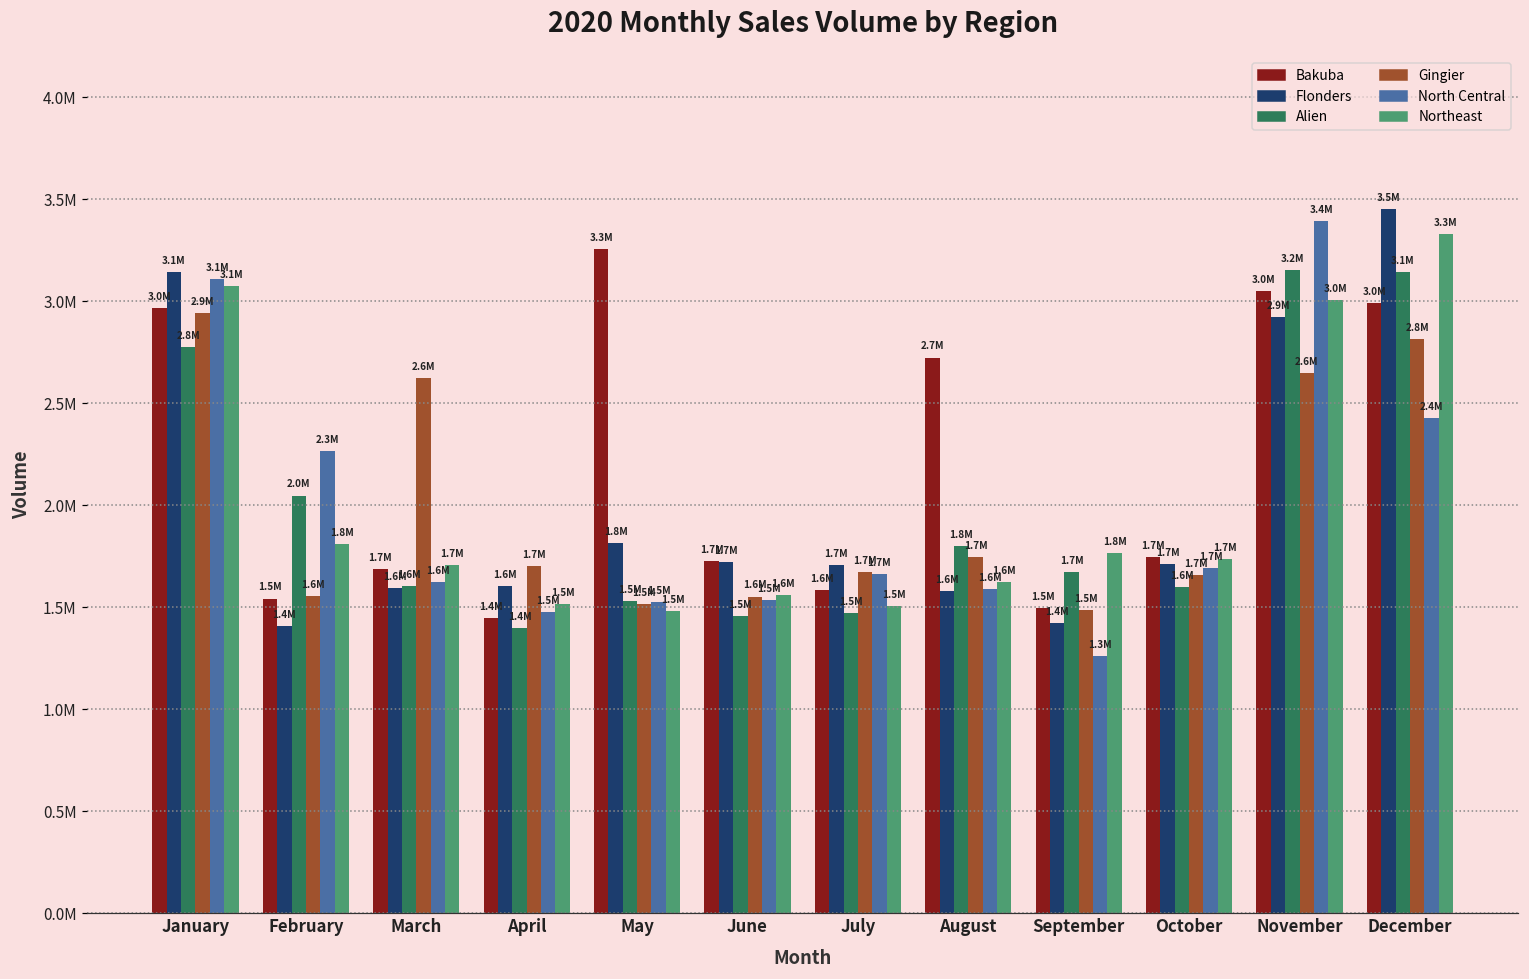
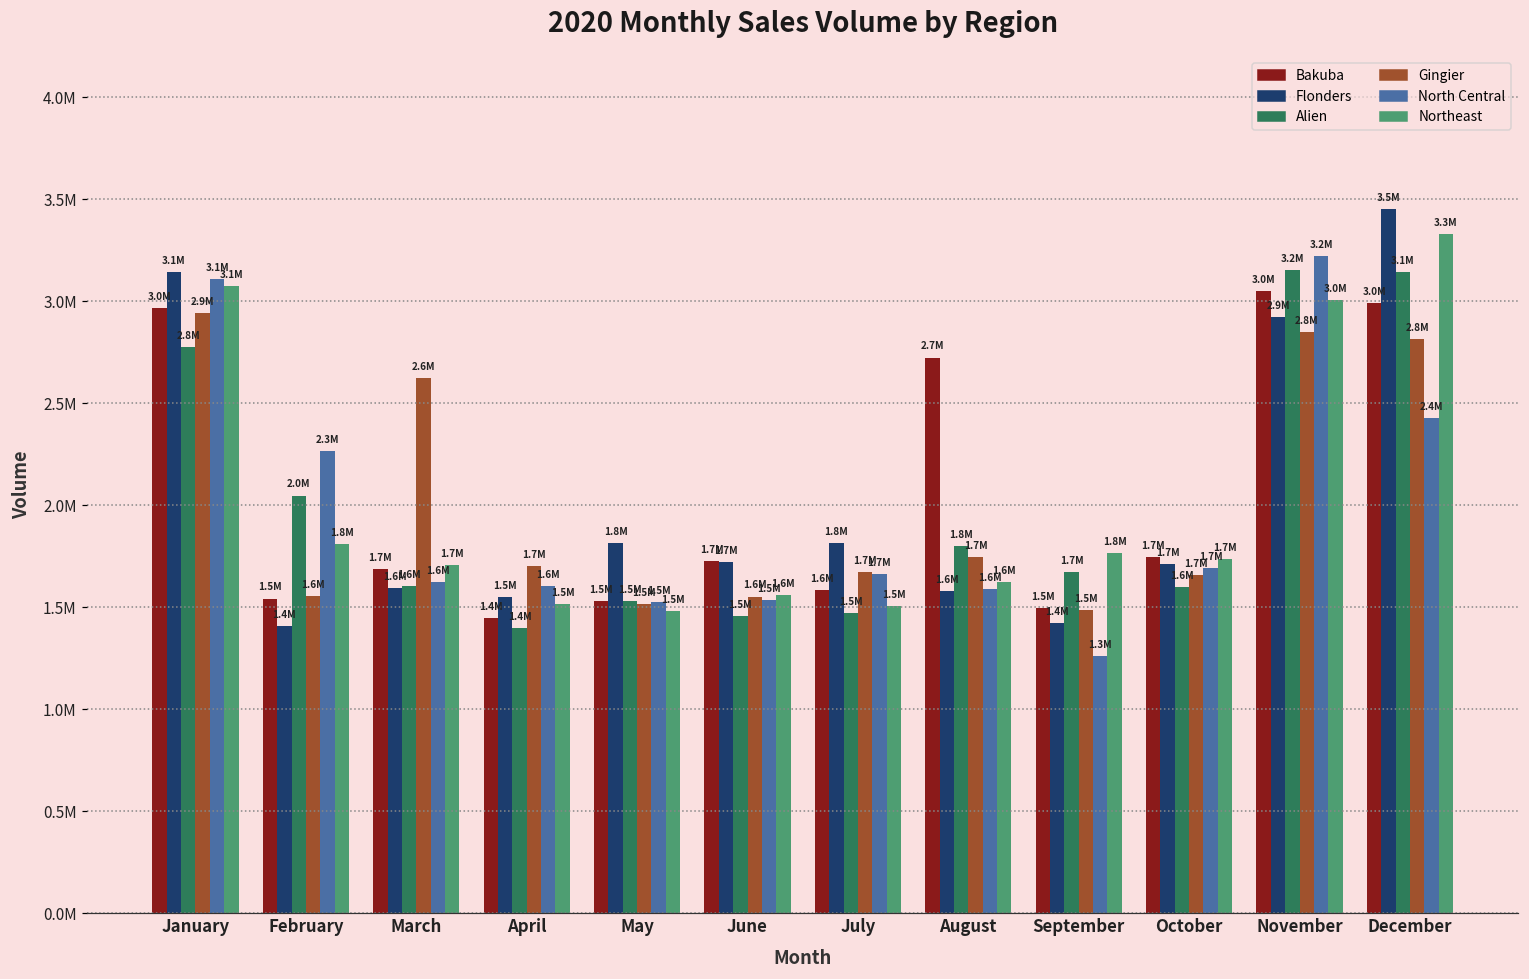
  {
    "Bakuba": {
      "January": "3.0M",
      "February": "1.5M",
      "March": "1.7M",
      "April": "1.4M",
-     "May": "3.3M",
+     "May": "1.5M",
      "July": "1.6M",
      "August": "2.7M",
      "September": "1.5M",
      "October": "1.7M",
      "November": "3.0M",
      "December": "3.0M"
    },
    "Flonders": {
      "January": "3.1M",
      "February": "1.4M",
-     "April": "1.6M",
+     "April": "1.5M",
      "May": "1.8M",
-     "July": "1.7M",
+     "July": "1.8M",
      "August": "1.6M",
      "September": "1.4M",
      "November": "2.9M",
      "December": "3.5M"
    },
    "Gingier": {
      "January": "2.9M",
      "February": "1.6M",
      "March": "2.6M",
      "April": "1.7M",
      "August": "1.7M",
      "September": "1.5M",
-     "November": "2.6M",
+     "November": "2.8M",
      "December": "2.8M"
    },
    "North Central": {
      "January": "3.1M",
      "February": "2.3M",
      "March": "1.6M",
-     "April": "1.5M",
+     "April": "1.6M",
      "May": "1.5M",
      "September": "1.3M",
      "October": "1.7M",
-     "November": "3.4M",
+     "November": "3.2M",
      "December": "2.4M"
    }
  }
